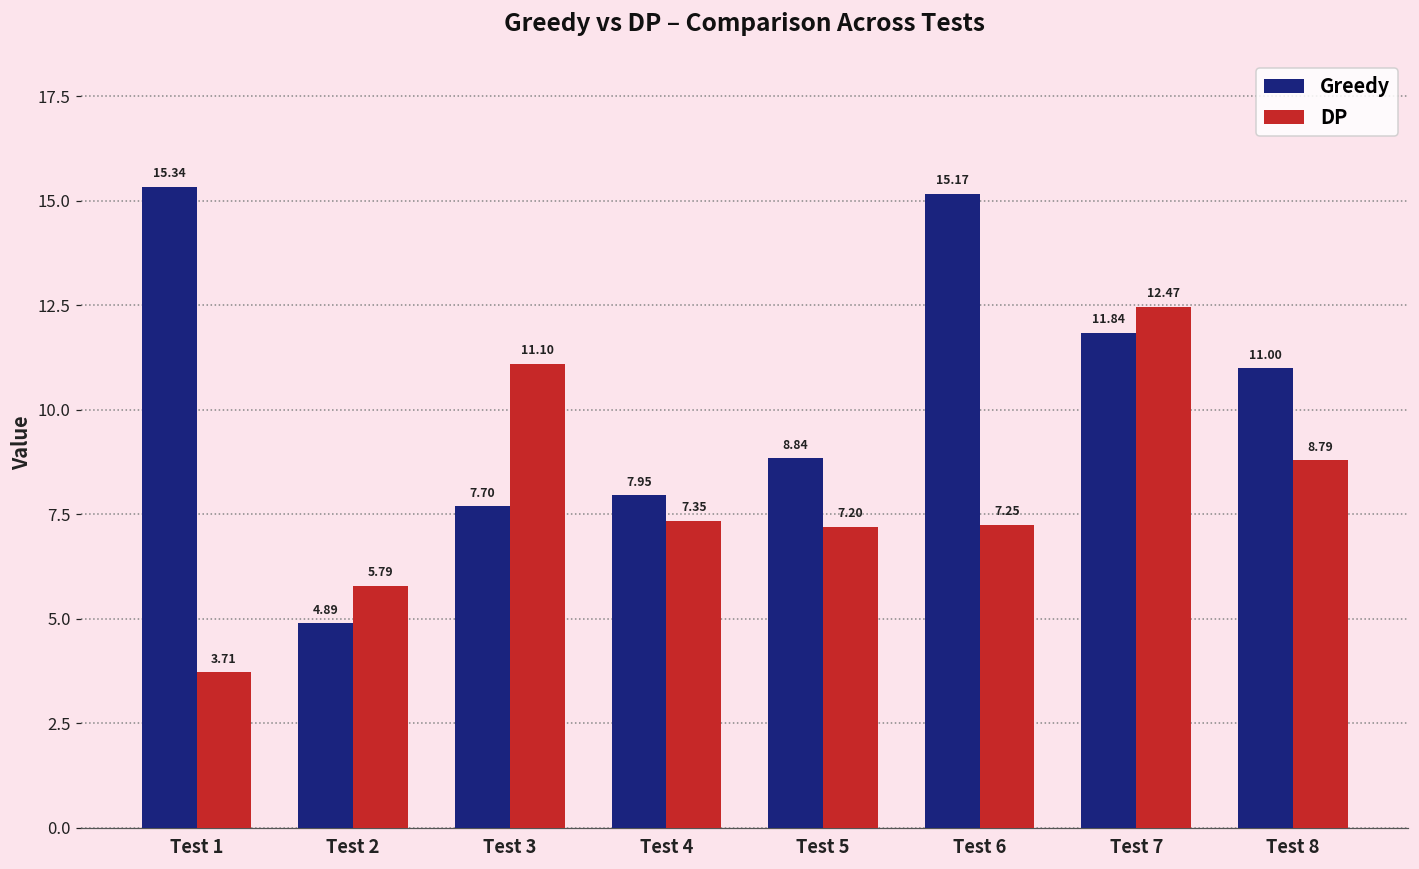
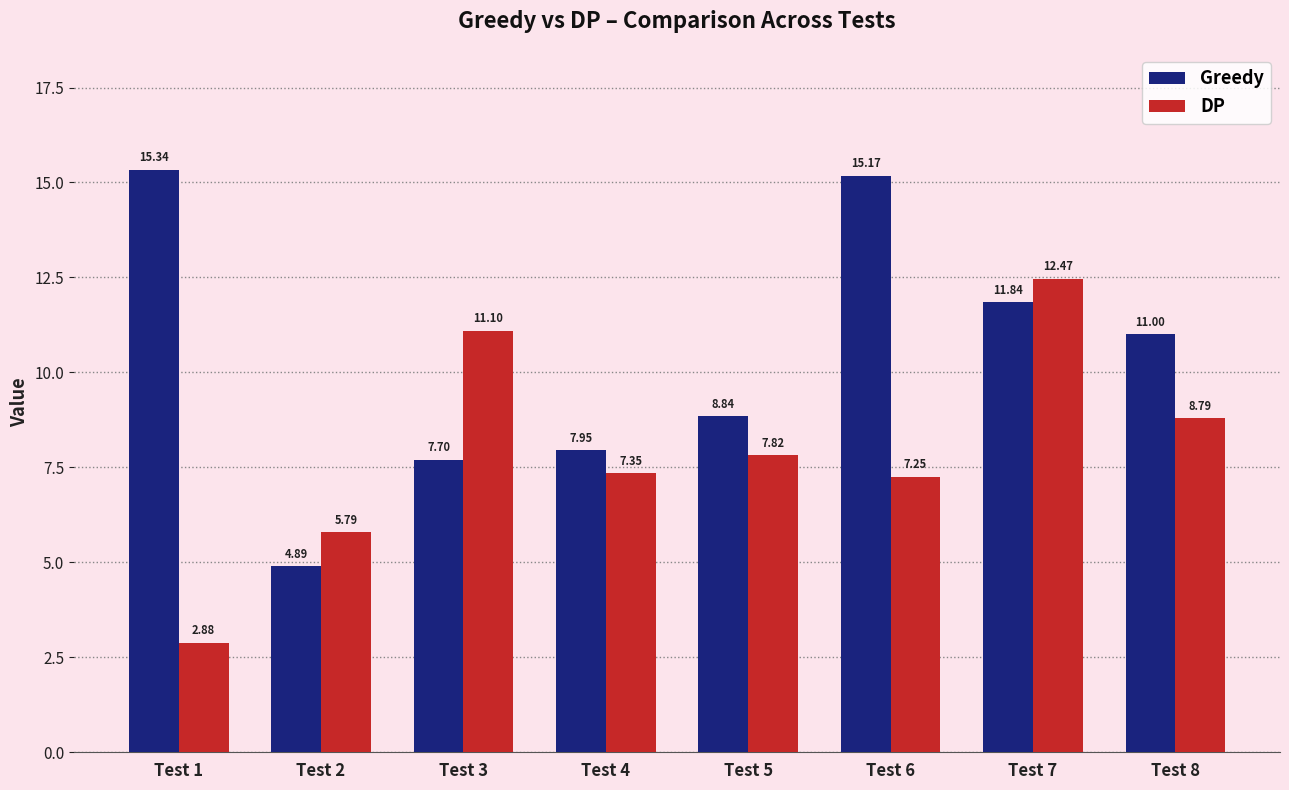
  {
    "Greedy": {
      "Test 1": 15.34,
      "Test 2": 4.89,
      "Test 3": 7.70,
      "Test 4": 7.95,
      "Test 5": 8.84,
      "Test 6": 15.17,
      "Test 7": 11.84,
      "Test 8": 11.00
    },
    "DP": {
-     "Test 1": 3.71,
+     "Test 1": 2.88,
      "Test 2": 5.79,
      "Test 3": 11.10,
      "Test 4": 7.35,
-     "Test 5": 7.20,
+     "Test 5": 7.82,
      "Test 6": 7.25,
      "Test 7": 12.47,
      "Test 8": 8.79
    }
  }
